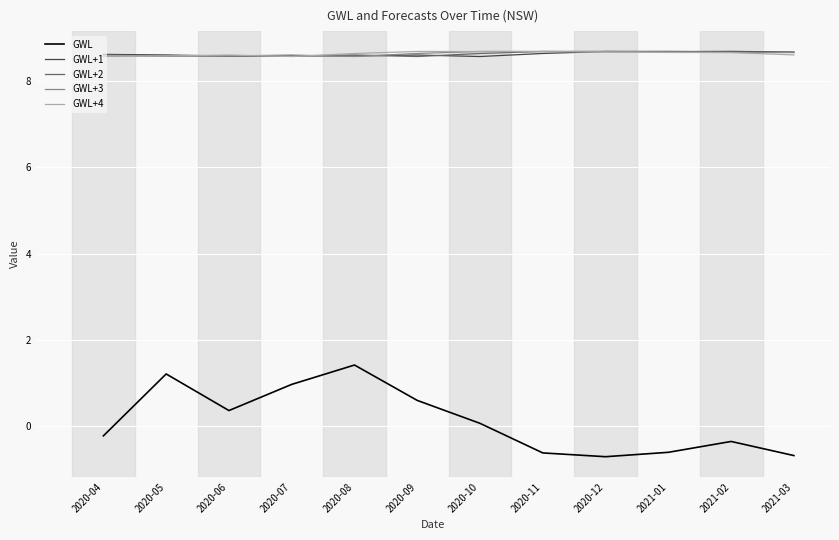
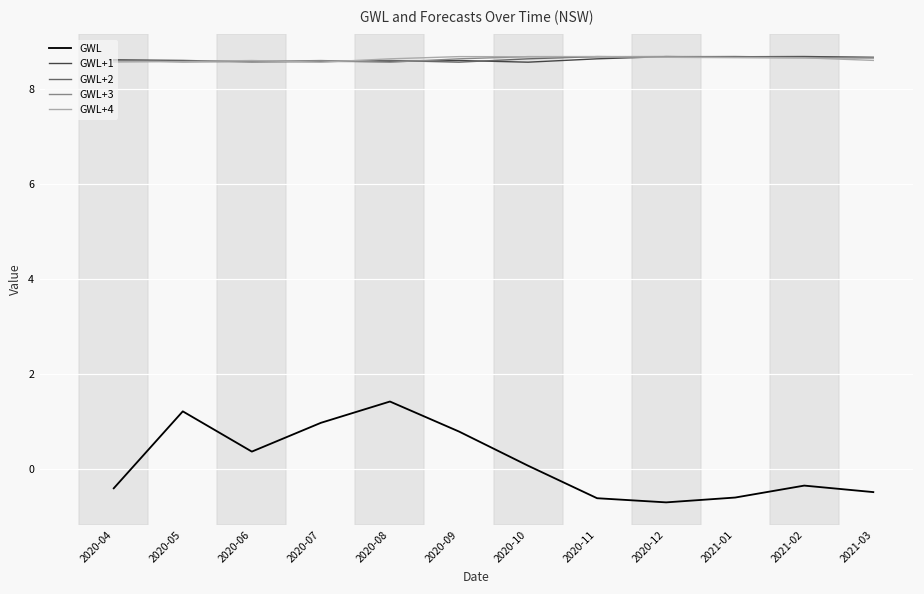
  {
    "GWL": {
-     "2020-04": -0.2,
+     "2020-04": -0.4,
      "2020-05": 1.2,
      "2020-06": 0.4,
      "2020-07": 1.0,
      "2020-08": 1.4,
-     "2020-09": 0.6,
+     "2020-09": 0.8,
      "2020-10": 0.1,
      "2020-11": -0.6,
      "2020-12": -0.7,
      "2021-01": -0.6,
      "2021-02": -0.4,
-     "2021-03": -0.7
+     "2021-03": -0.5
    }
  }
